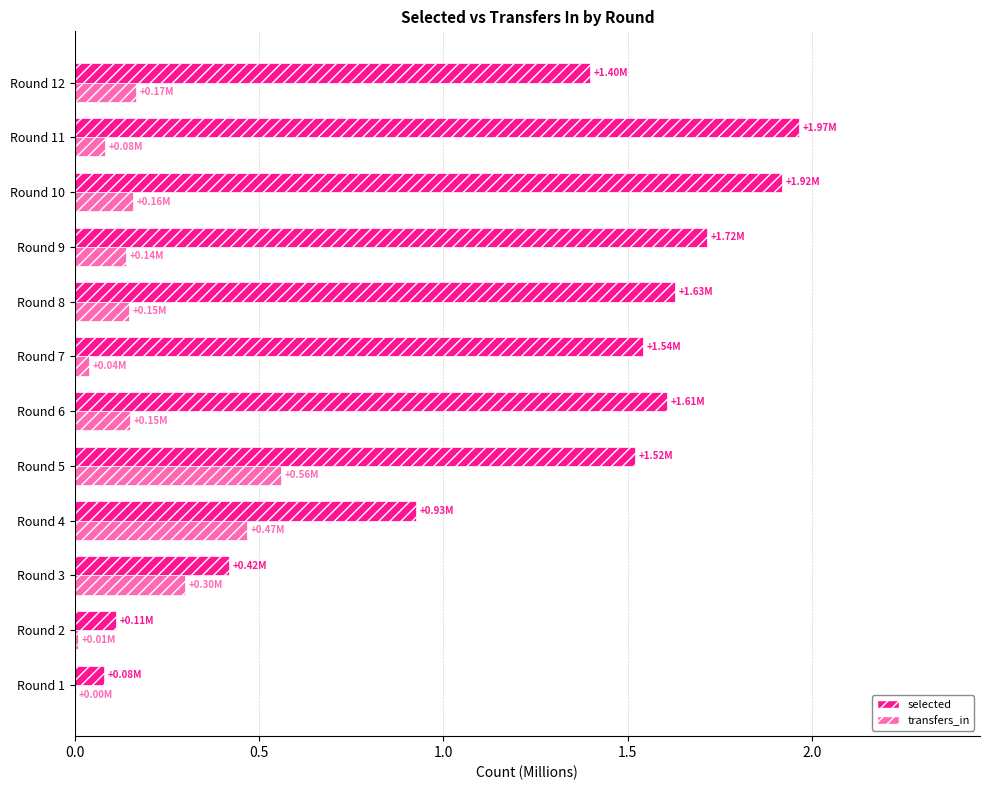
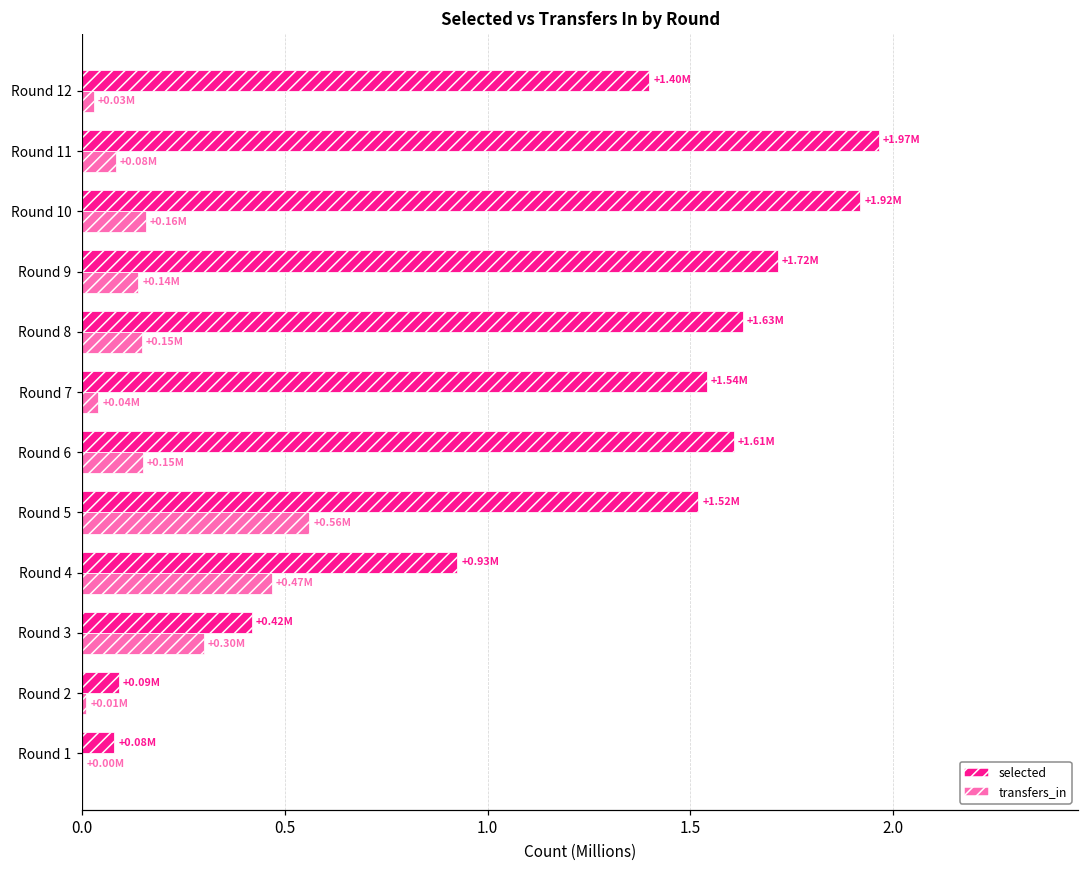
  {
    "selected": {
      "Round 12": "+1.40M",
      "Round 11": "+1.97M",
      "Round 10": "+1.92M",
      "Round 9": "+1.72M",
      "Round 8": "+1.63M",
      "Round 7": "+1.54M",
      "Round 6": "+1.61M",
      "Round 5": "+1.52M",
      "Round 4": "+0.93M",
      "Round 3": "+0.42M",
-     "Round 2": "+0.11M",
+     "Round 2": "+0.09M",
      "Round 1": "+0.08M"
    },
    "transfers_in": {
-     "Round 12": "+0.17M",
+     "Round 12": "+0.03M",
      "Round 11": "+0.08M",
      "Round 10": "+0.16M",
      "Round 9": "+0.14M",
      "Round 8": "+0.15M",
      "Round 7": "+0.04M",
      "Round 6": "+0.15M",
      "Round 5": "+0.56M",
      "Round 4": "+0.47M",
      "Round 3": "+0.30M",
      "Round 2": "+0.01M",
      "Round 1": "+0.00M"
    }
  }
